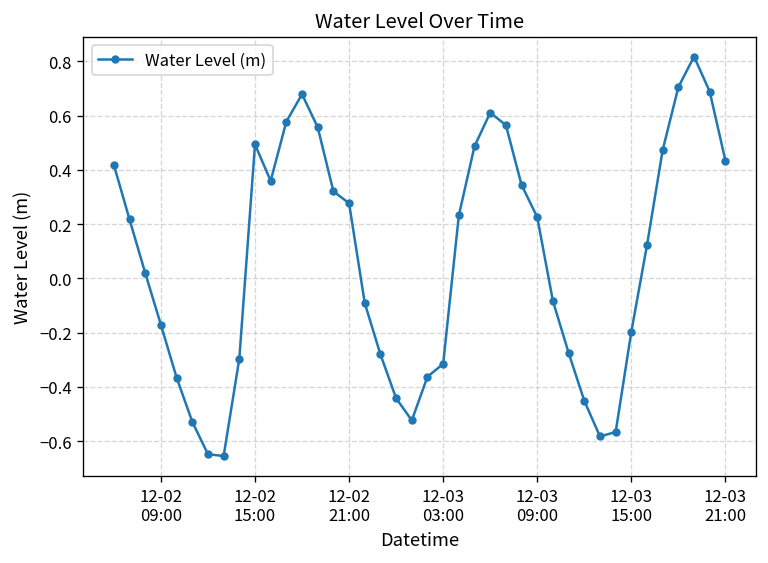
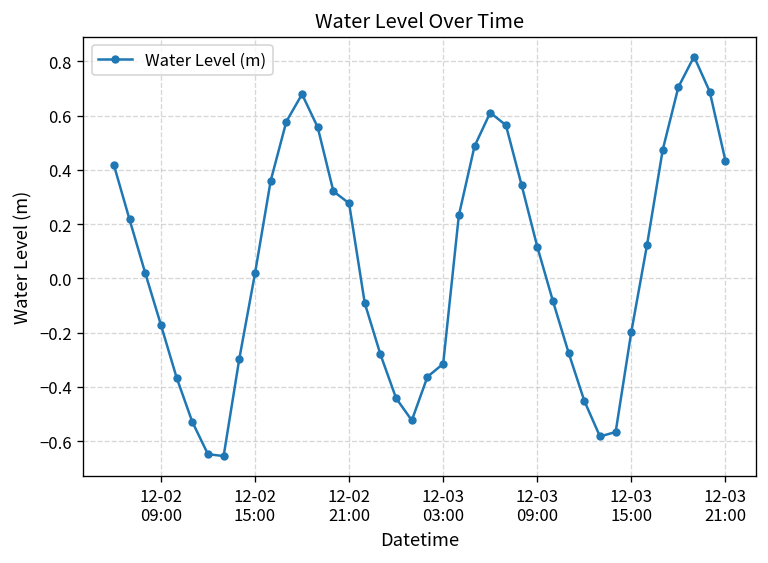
  {
    "12-02 09:00": -0.17,
-   "12-02 15:00": 0.49,
+   "12-02 15:00": 0.02,
    "12-02 21:00": 0.28,
    "12-03 03:00": -0.32,
-   "12-03 09:00": 0.23,
+   "12-03 09:00": 0.12,
    "12-03 15:00": -0.20,
    "12-03 21:00": 0.43
  }
